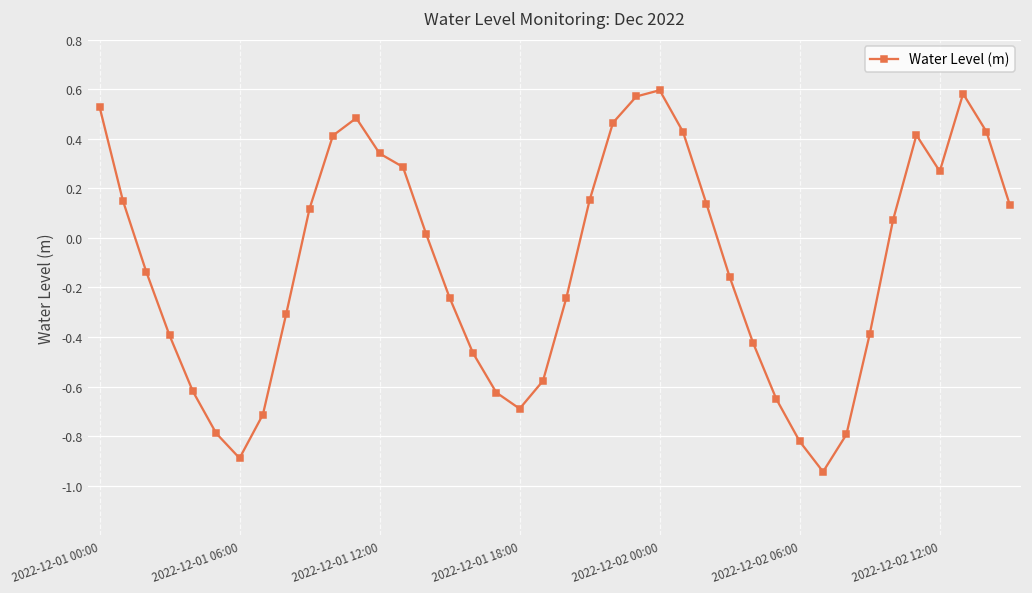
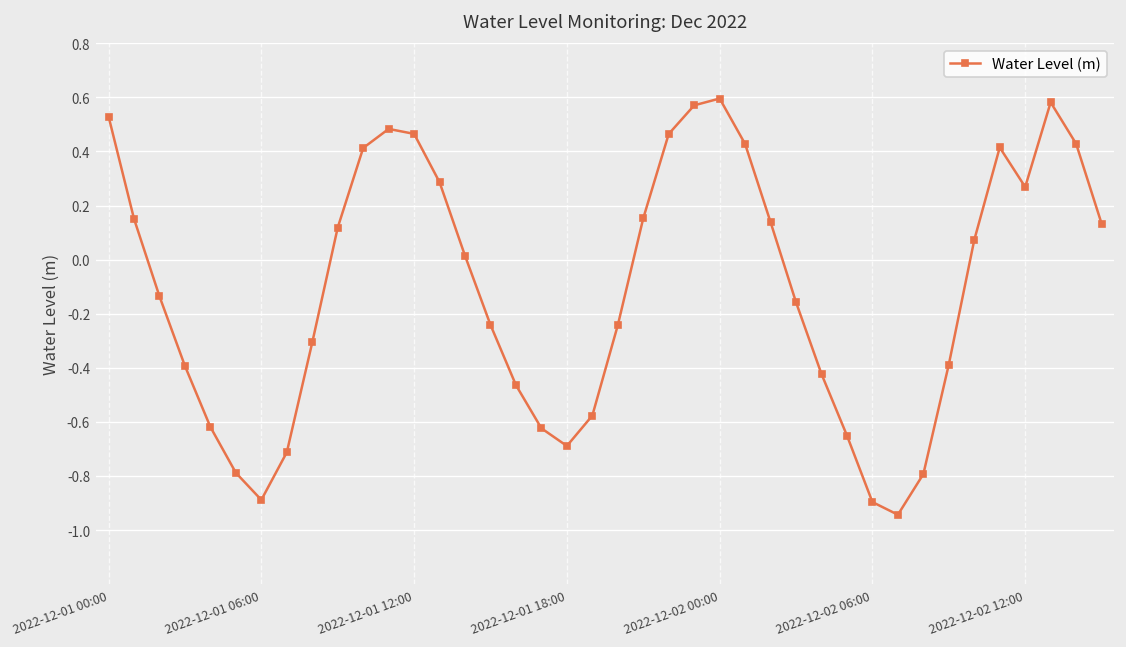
  {
    "2022-12-01 00:00": 0.53,
    "2022-12-01 06:00": -0.89,
-   "2022-12-01 12:00": 0.34,
+   "2022-12-01 12:00": 0.46,
    "2022-12-01 18:00": -0.69,
    "2022-12-02 00:00": 0.60,
-   "2022-12-02 06:00": -0.82,
+   "2022-12-02 06:00": -0.90,
    "2022-12-02 12:00": 0.27
  }
